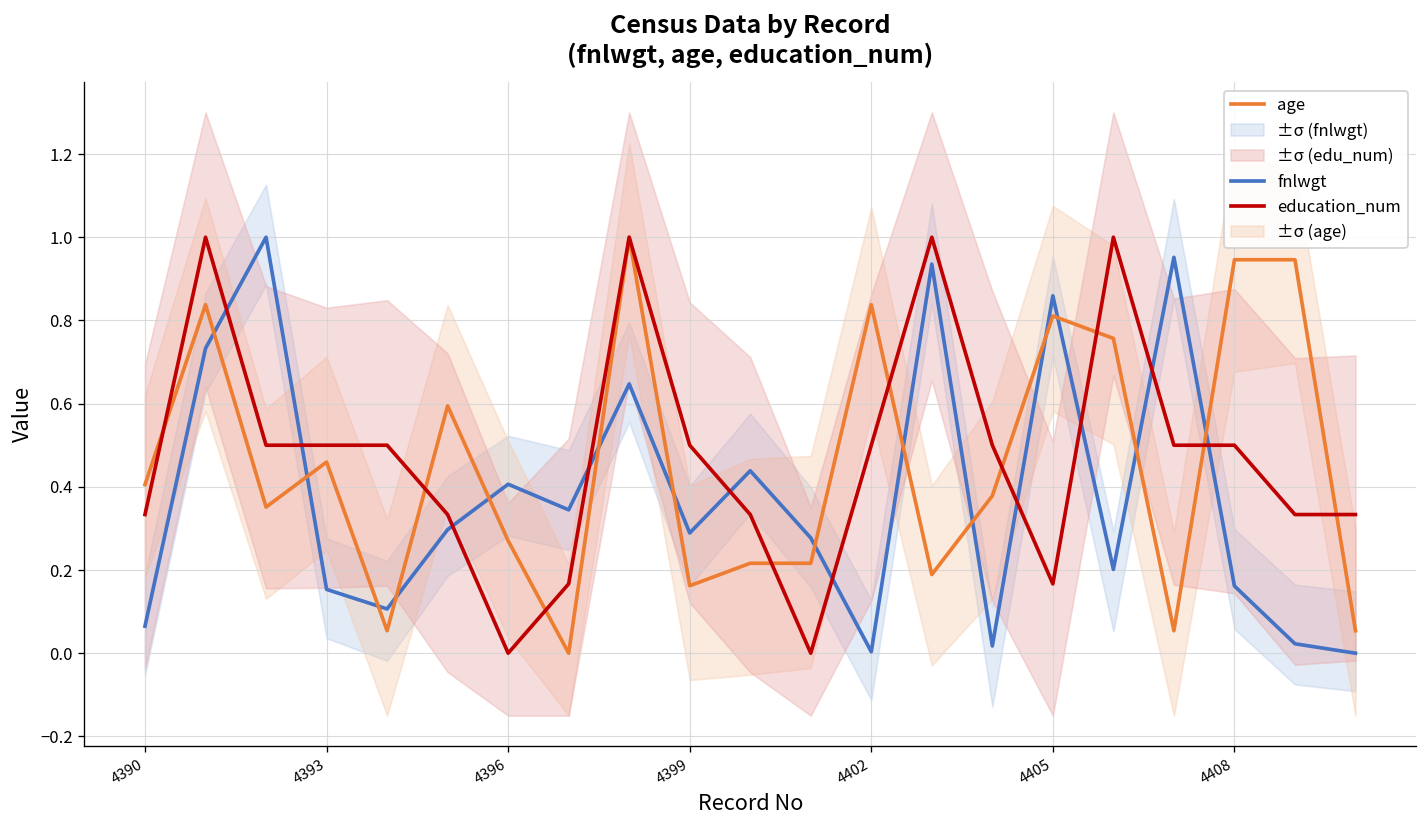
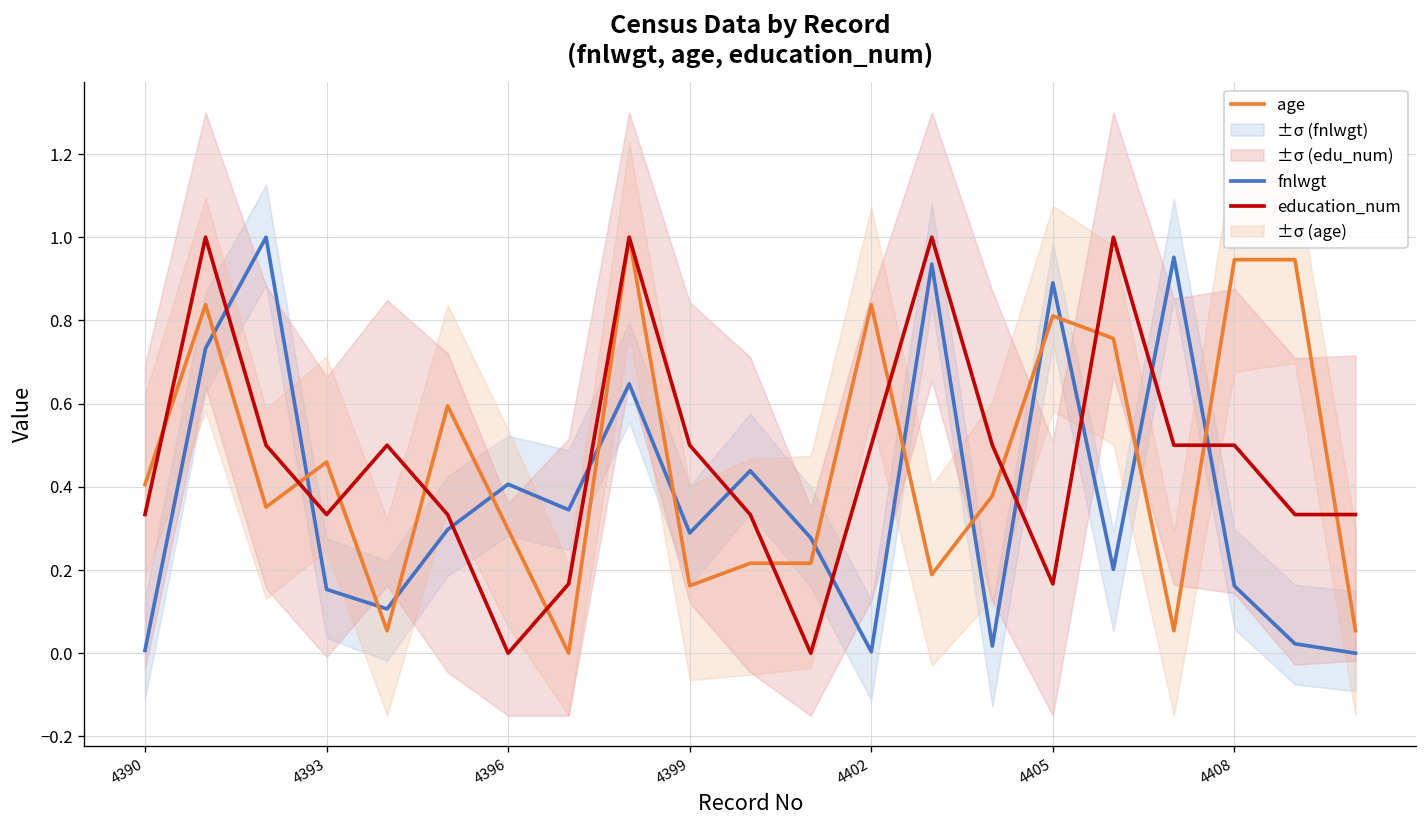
  {
    "fnlwgt": {
-     "4390": 0.07,
+     "4390": 0.01,
      "4393": 0.15,
      "4396": 0.41,
      "4399": 0.29,
      "4402": 0.00,
-     "4405": 0.86,
+     "4405": 0.89,
      "4408": 0.16
    },
    "age": {
      "4390": 0.41,
      "4393": 0.46,
-     "4396": 0.27,
+     "4396": 0.30,
      "4399": 0.16,
      "4402": 0.84,
      "4405": 0.81,
      "4408": 0.95
    },
    "education_num": {
      "4390": 0.33,
-     "4393": 0.50,
+     "4393": 0.33,
      "4396": 0.00,
      "4399": 0.50,
      "4402": 0.50,
      "4405": 0.17,
      "4408": 0.50
    }
  }
